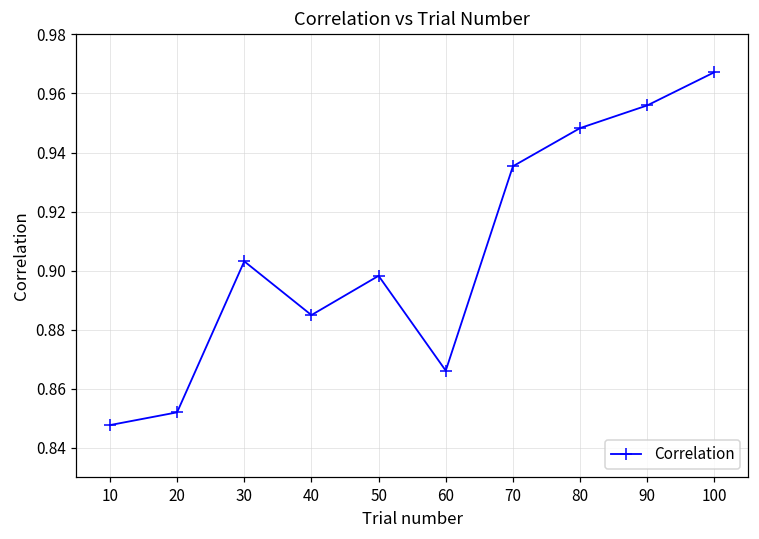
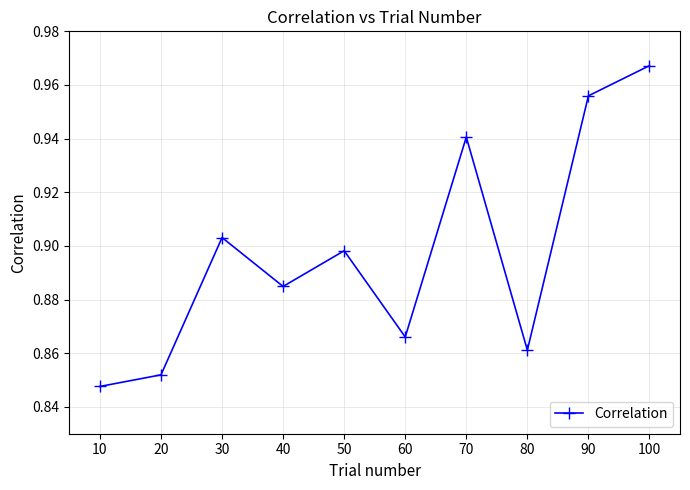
  {
    "10": 0.848,
    "20": 0.852,
    "30": 0.903,
    "40": 0.885,
    "50": 0.898,
    "60": 0.866,
-   "70": 0.935,
-   "80": 0.948,
+   "70": 0.941,
+   "80": 0.861,
    "90": 0.956,
    "100": 0.967
  }
